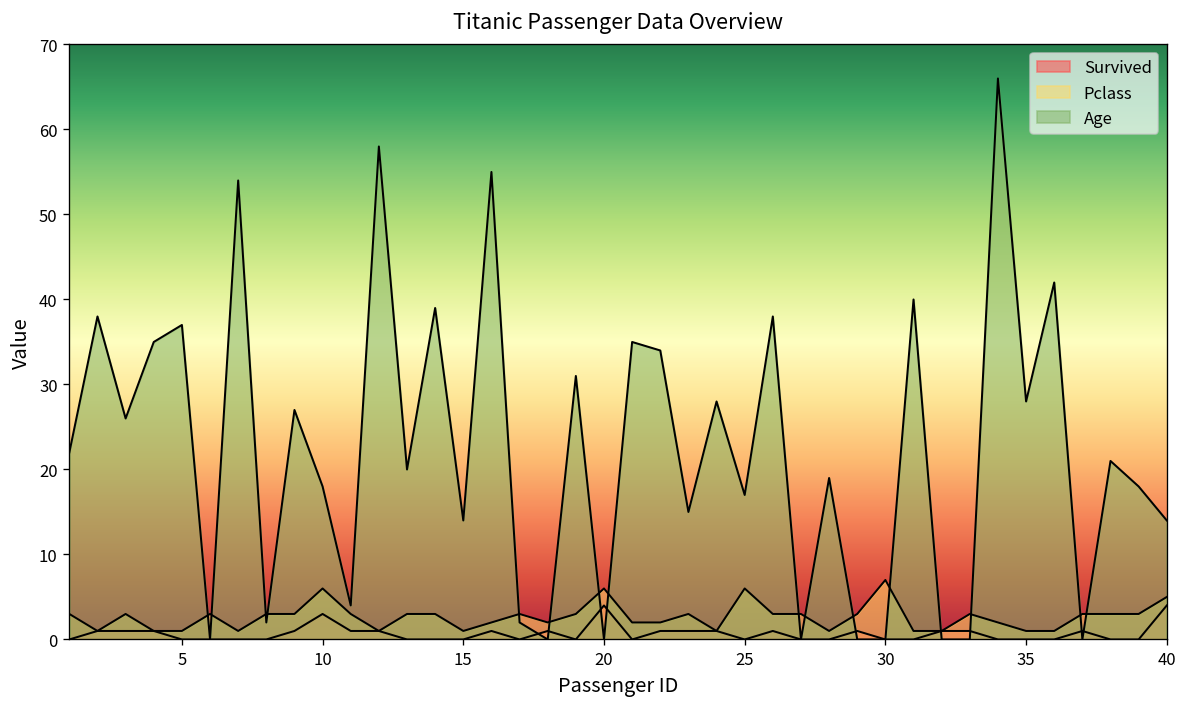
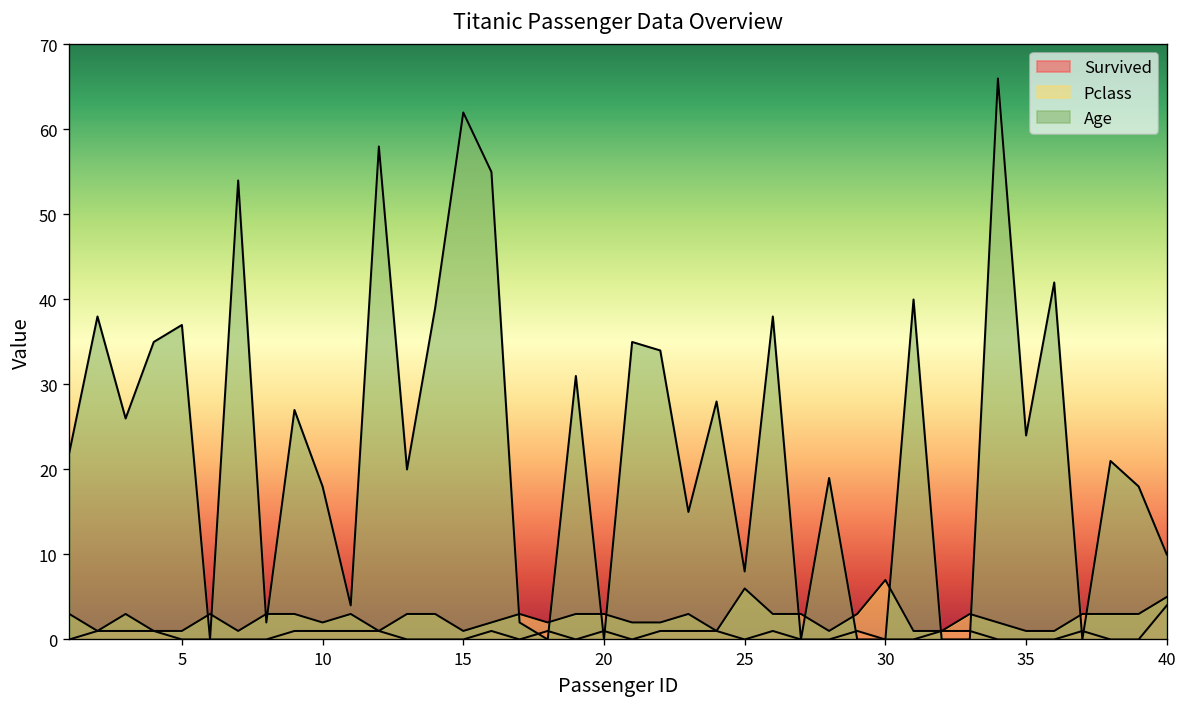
  {
    "Survived": {
      "5": 0,
-     "10": 3,
+     "10": 1,
      "15": 0,
-     "20": 4,
+     "20": 1,
      "25": 0,
      "35": 0,
      "40": 4
    },
    "Pclass": {
      "5": 1,
-     "10": 6,
+     "10": 2,
      "15": 1,
-     "20": 6,
+     "20": 3,
      "25": 6,
      "30": 7,
      "35": 1,
      "40": 5
    },
    "Age": {
      "5": 37,
      "10": 18,
-     "15": 14,
+     "15": 62,
      "20": 0,
-     "25": 17,
-     "35": 28,
-     "40": 14
+     "25": 8,
+     "35": 24,
+     "40": 10
    }
  }
